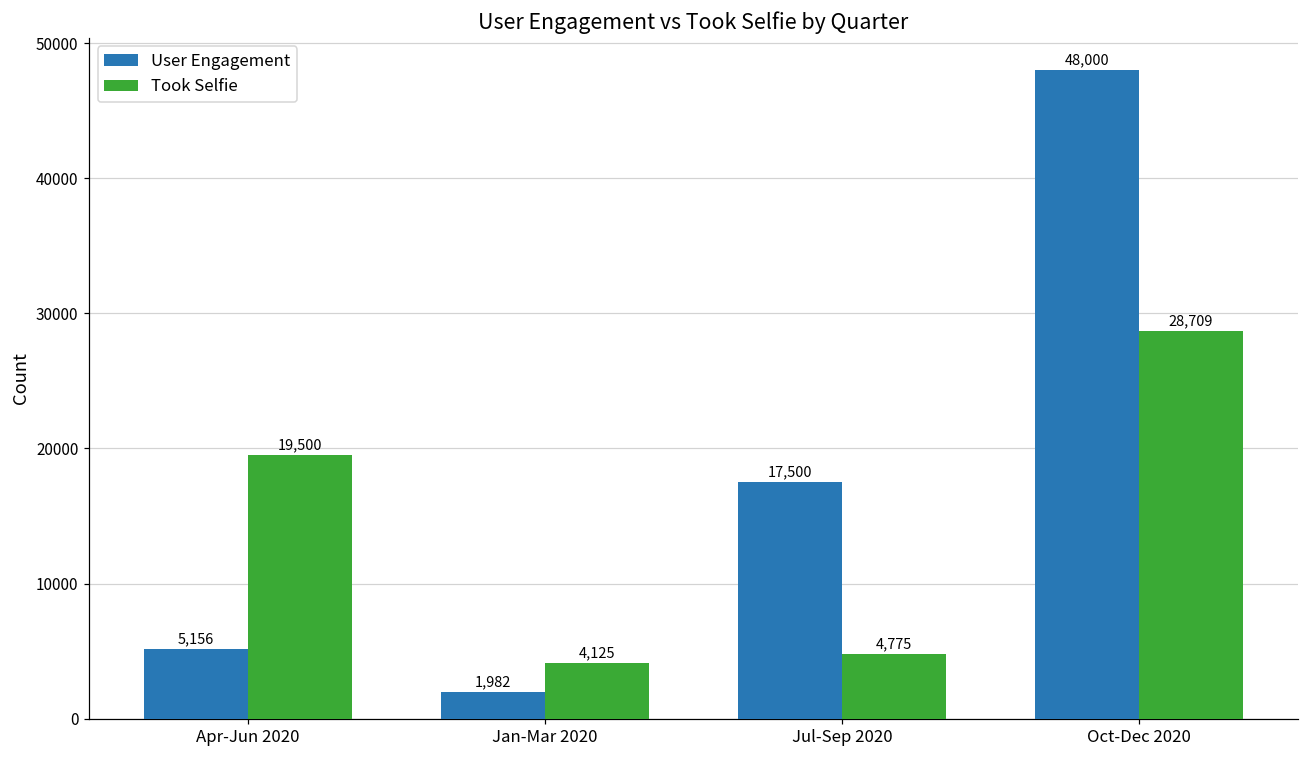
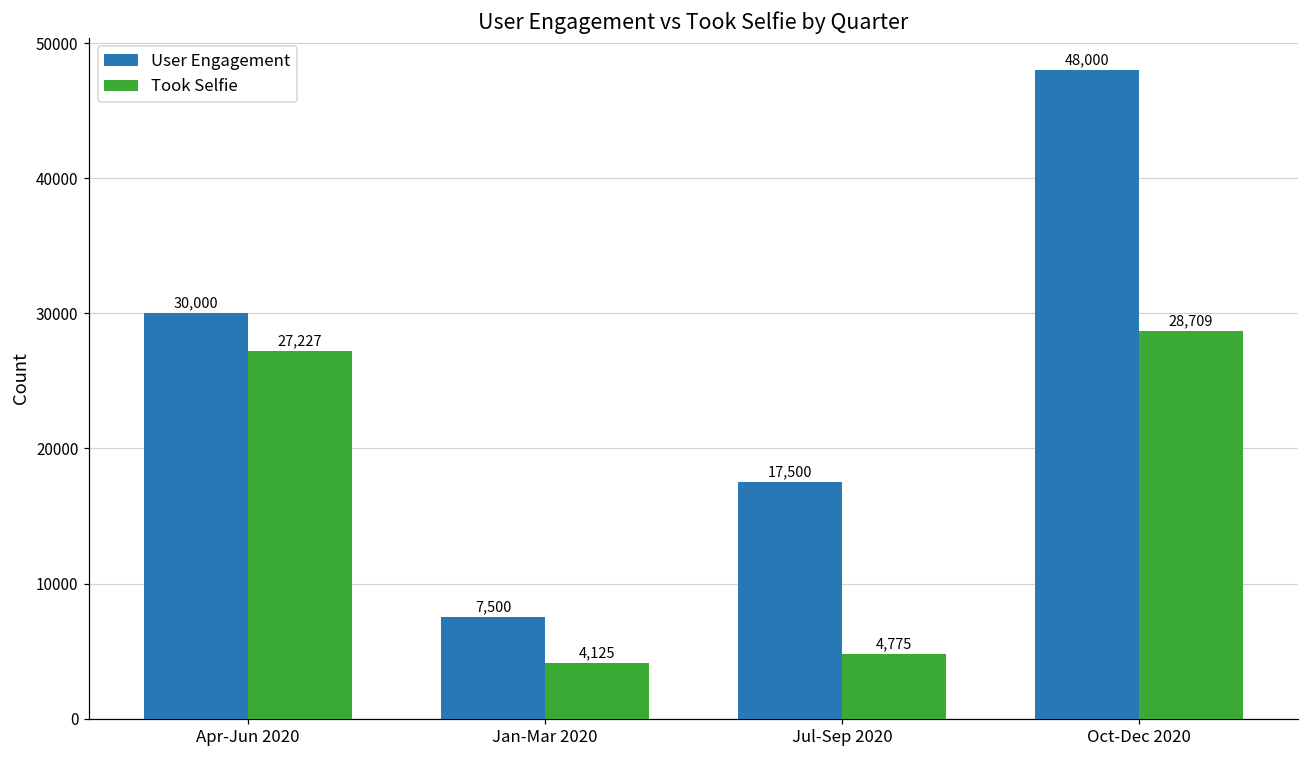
  {
    "User Engagement": {
-     "Apr-Jun 2020": "5,156",
-     "Jan-Mar 2020": "1,982",
+     "Apr-Jun 2020": "30,000",
+     "Jan-Mar 2020": "7,500",
      "Jul-Sep 2020": "17,500",
      "Oct-Dec 2020": "48,000"
    },
    "Took Selfie": {
-     "Apr-Jun 2020": "19,500",
+     "Apr-Jun 2020": "27,227",
      "Jan-Mar 2020": "4,125",
      "Jul-Sep 2020": "4,775",
      "Oct-Dec 2020": "28,709"
    }
  }
